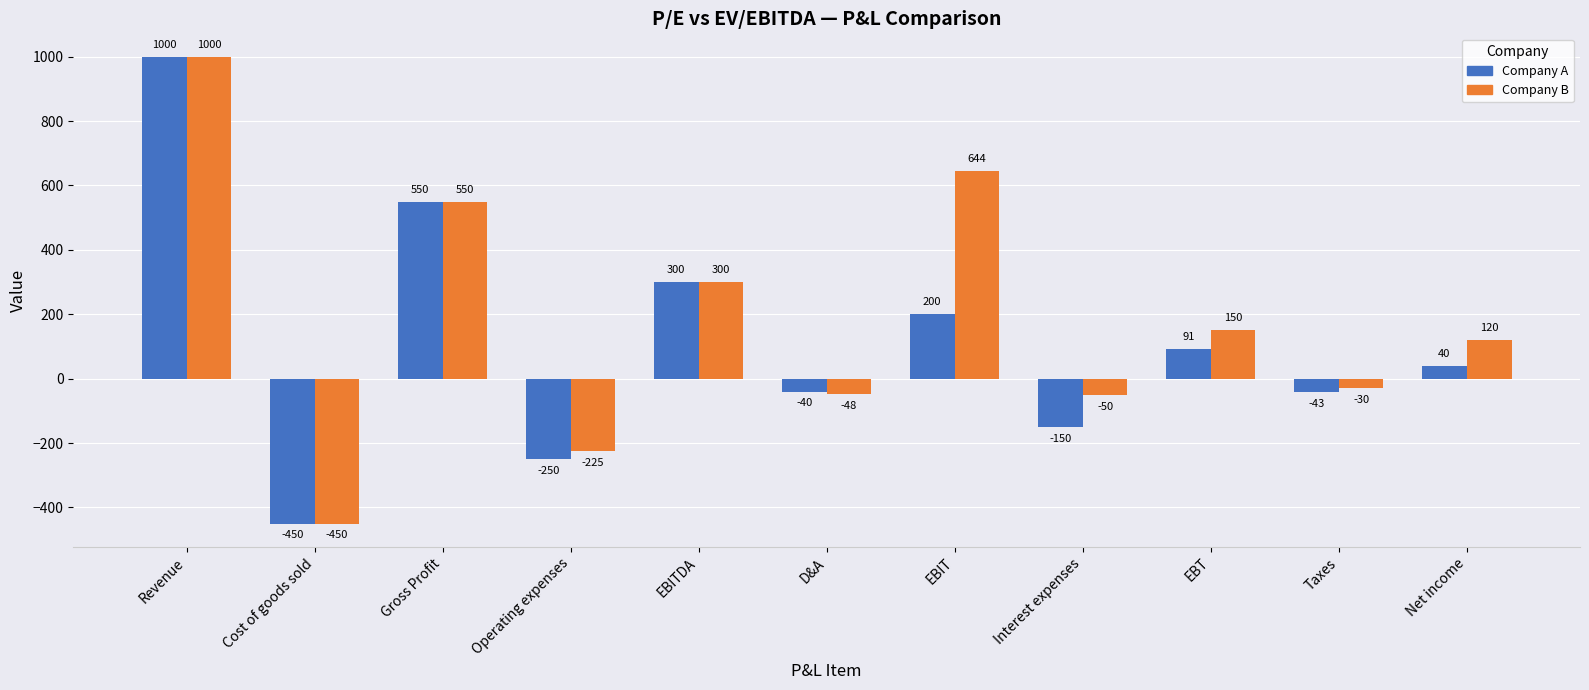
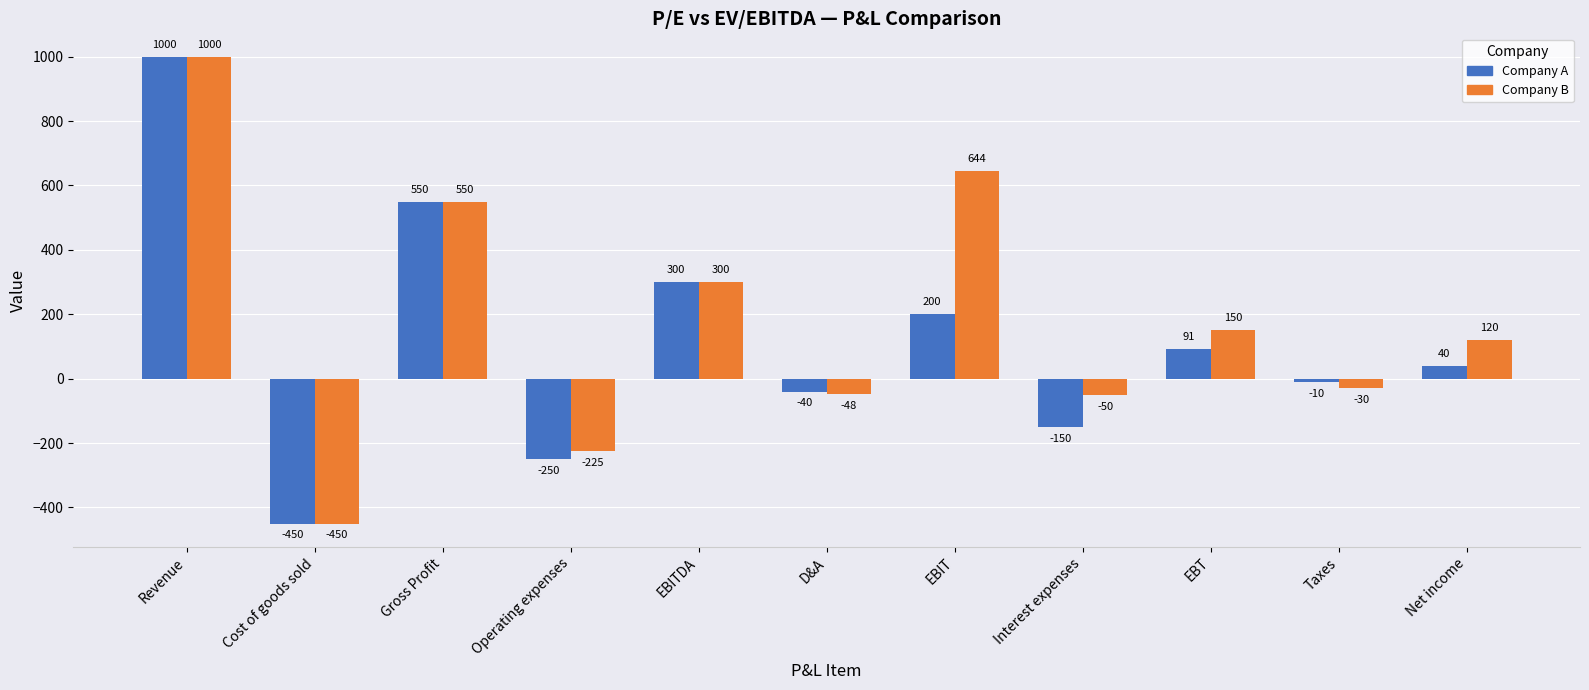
  {
    "Company A": {
      "Revenue": 1000,
      "Cost of goods sold": -450,
      "Gross Profit": 550,
      "Operating expenses": -250,
      "EBITDA": 300,
      "D&A": -40,
      "EBIT": 200,
      "Interest expenses": -150,
      "EBT": 91,
-     "Taxes": -43,
+     "Taxes": -10,
      "Net income": 40
    },
    "Company B": {
      "Revenue": 1000,
      "Cost of goods sold": -450,
      "Gross Profit": 550,
      "Operating expenses": -225,
      "EBITDA": 300,
      "D&A": -48,
      "EBIT": 644,
      "Interest expenses": -50,
      "EBT": 150,
      "Taxes": -30,
      "Net income": 120
    }
  }
